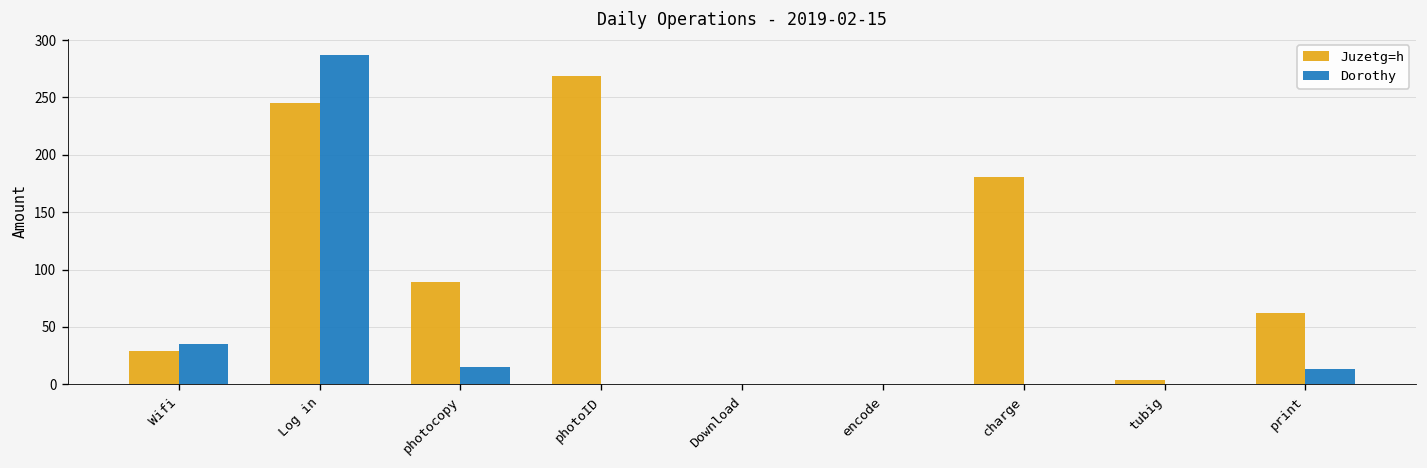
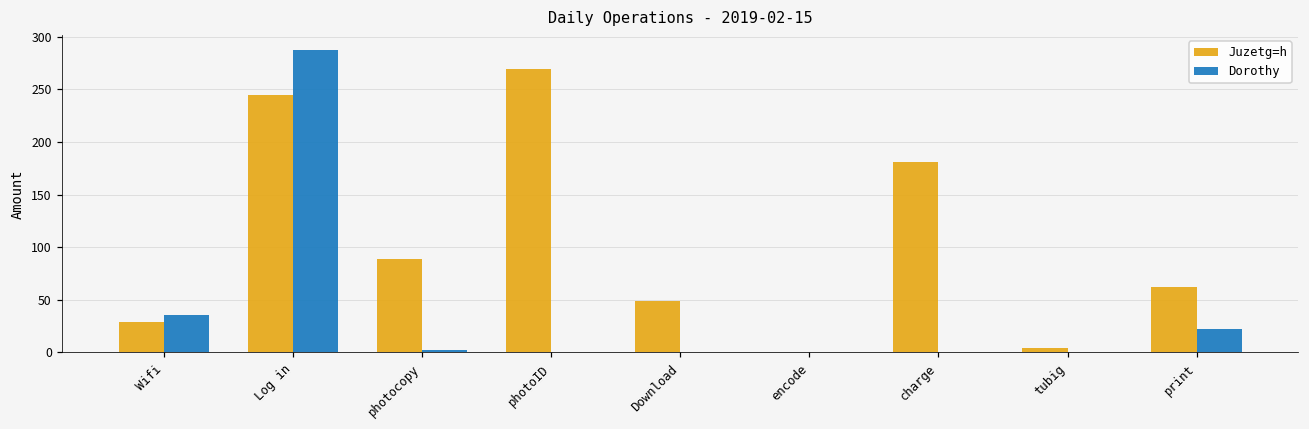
  {
    "Juzetg=h": {
      "Wifi": 30,
      "Log in": 250,
      "photocopy": 90,
      "photoID": 270,
-     "Download": 0,
+     "Download": 50,
      "encode": 0,
      "charge": 180,
      "tubig": 0,
      "print": 60
    },
    "Dorothy": {
      "Wifi": 40,
      "Log in": 290,
-     "photocopy": 20,
+     "photocopy": 0,
      "photoID": 0,
      "Download": 0,
      "encode": 0,
      "charge": 0,
      "tubig": 0,
-     "print": 10
+     "print": 20
    }
  }
